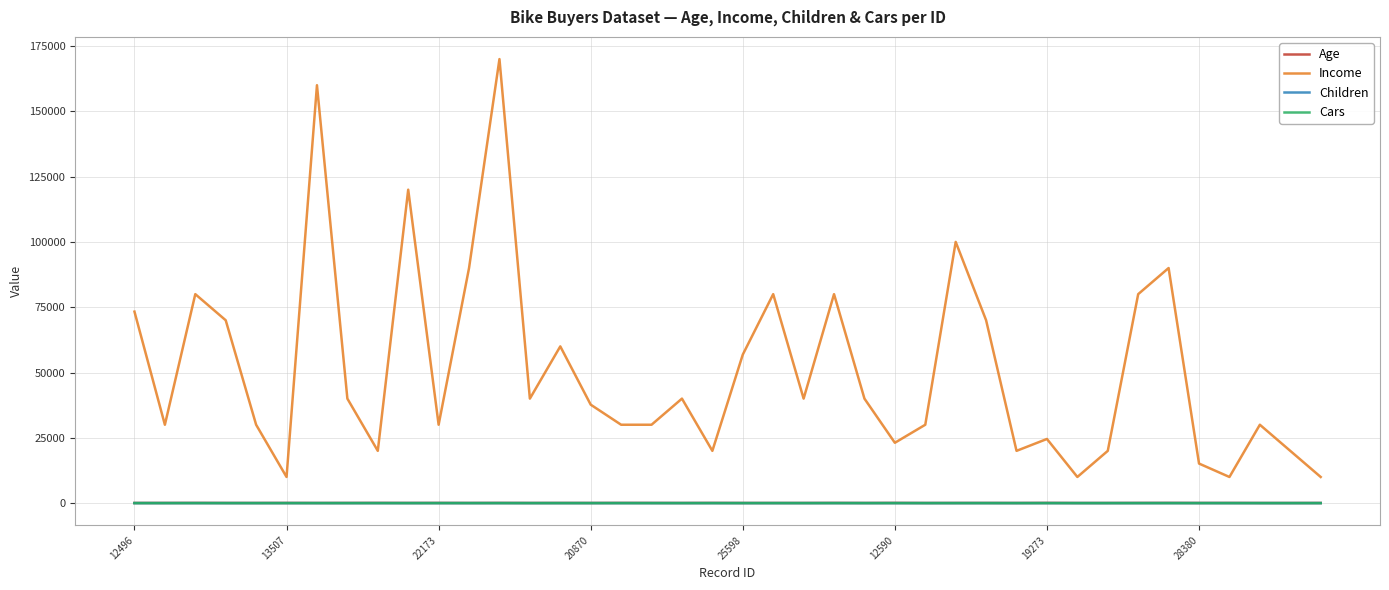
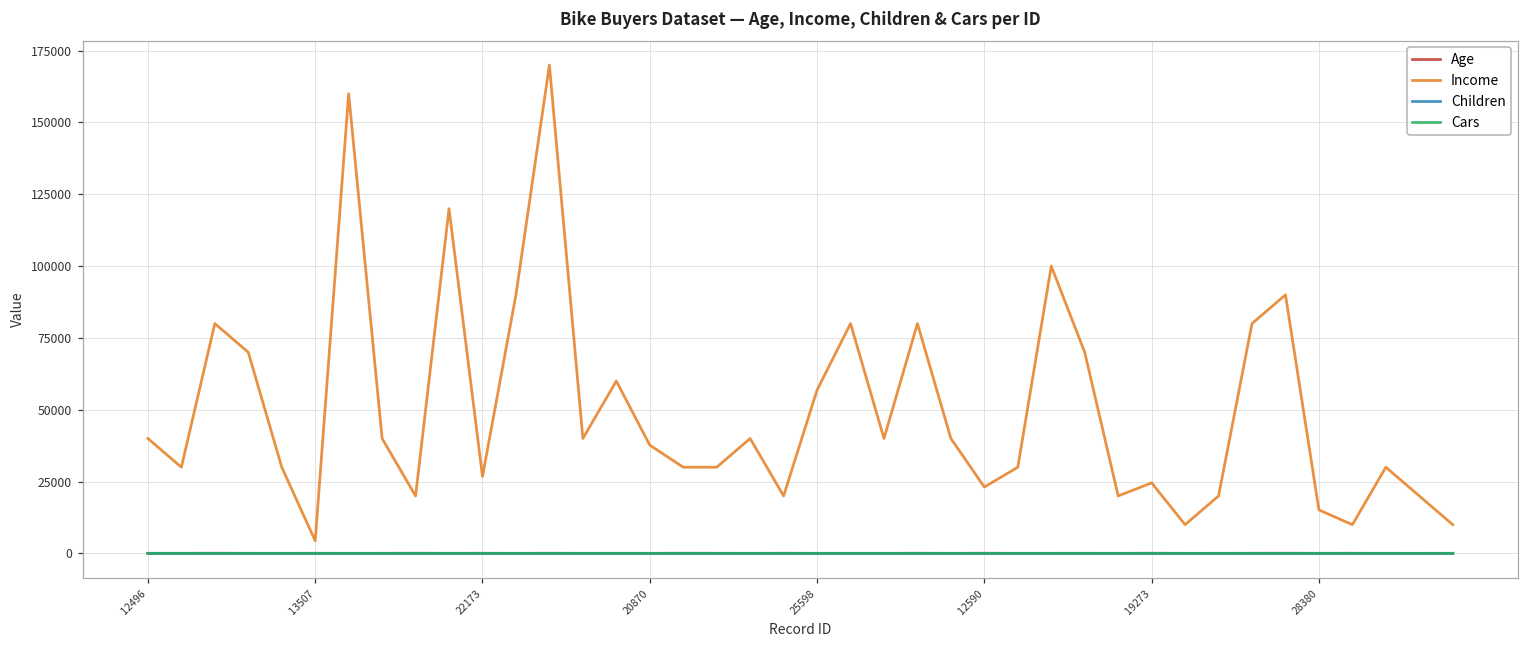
  {
    "Cars": {
      "12496": 0,
      "13507": 0,
      "22173": 0,
      "20870": 0,
      "25598": 0,
      "12590": 0,
      "19273": 0,
      "28380": 0
    },
    "Income": {
-     "12496": 73000,
-     "13507": 10000,
-     "22173": 30000,
+     "12496": 40000,
+     "13507": 4000,
+     "22173": 27000,
      "20870": 38000,
      "25598": 57000,
      "12590": 23000,
      "19273": 25000,
      "28380": 15000
    }
  }
